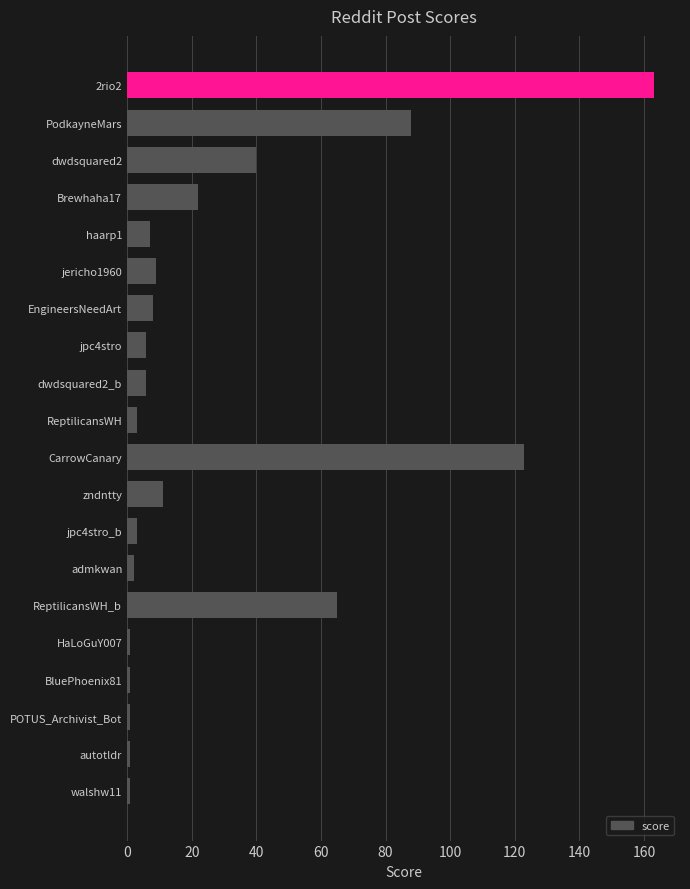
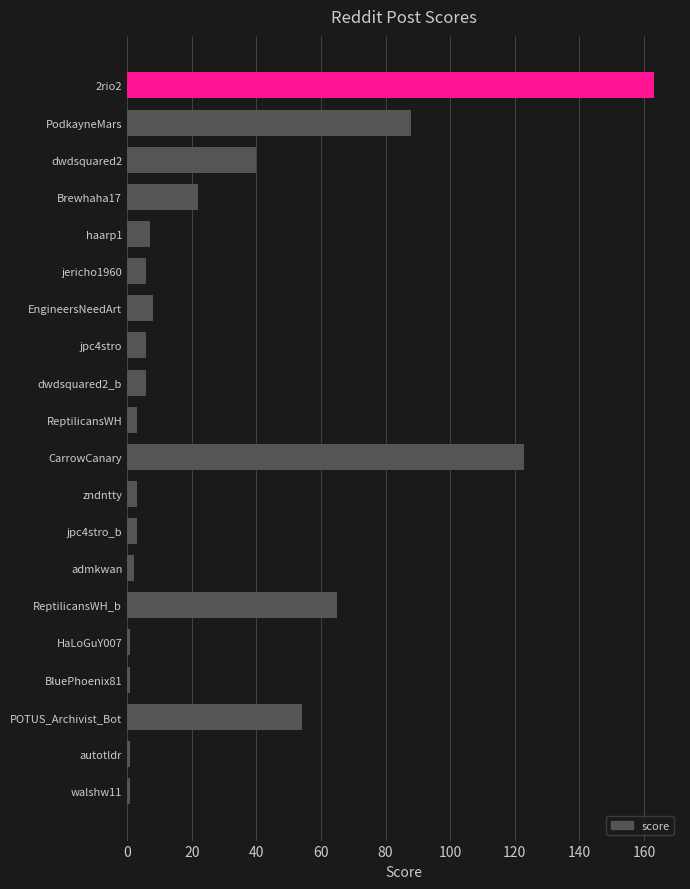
  {
    "2rio2": 163,
    "PodkayneMars": 88,
    "dwdsquared2": 40,
    "Brewhaha17": 22,
    "haarp1": 7,
-   "jericho1960": 9,
+   "jericho1960": 6,
    "EngineersNeedArt": 8,
    "jpc4stro": 6,
    "dwdsquared2_b": 6,
    "ReptilicansWH": 3,
    "CarrowCanary": 123,
-   "zndntty": 11,
+   "zndntty": 3,
    "jpc4stro_b": 3,
    "admkwan": 2,
    "ReptilicansWH_b": 65,
    "HaLoGuY007": 1,
    "BluePhoenix81": 1,
-   "POTUS_Archivist_Bot": 1,
+   "POTUS_Archivist_Bot": 54,
    "autotldr": 1,
    "walshw11": 1
  }
